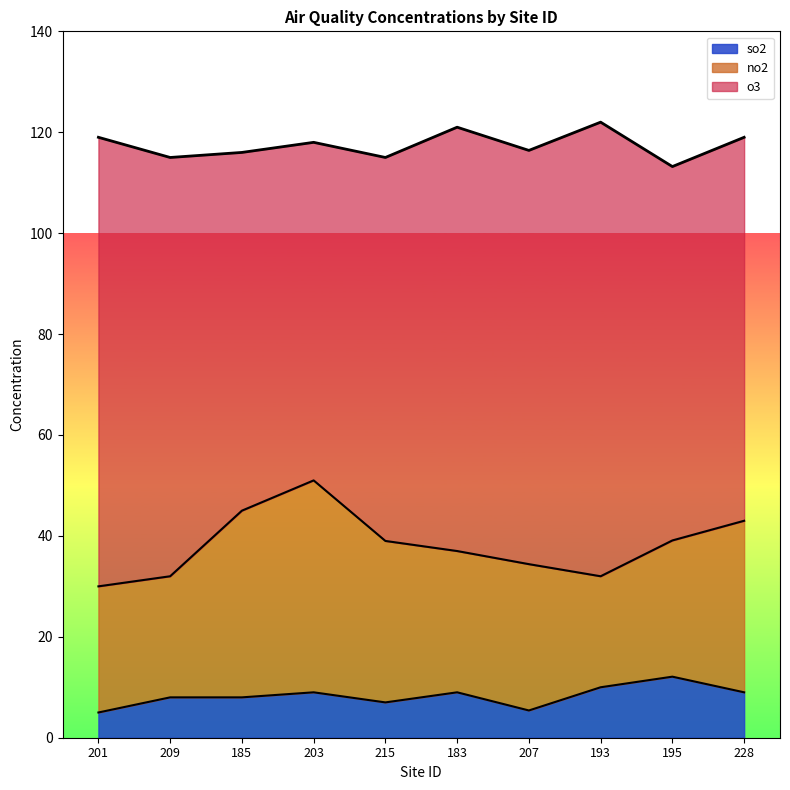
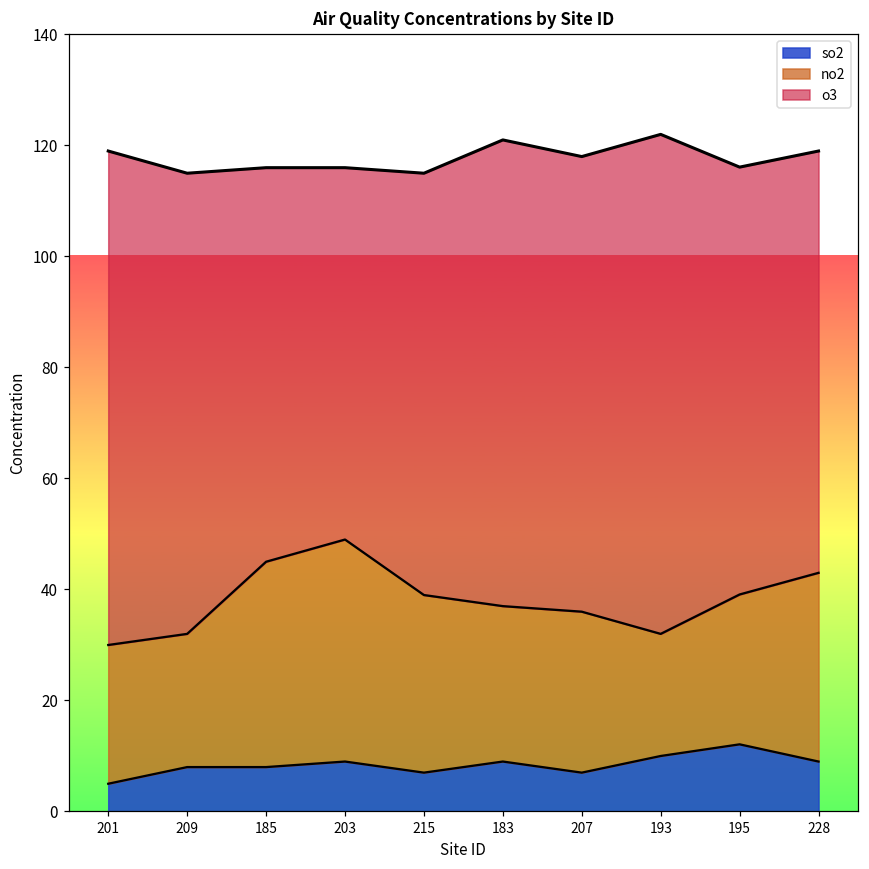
  {
    "so2": {
      "201": 5,
      "209": 8,
      "185": 8,
      "203": 9,
      "215": 7,
      "183": 9,
-     "207": 5,
+     "207": 7,
      "193": 10,
      "195": 12,
      "228": 9
    },
    "no2": {
      "201": 25,
      "209": 24,
      "185": 37,
-     "203": 42,
+     "203": 40,
      "215": 32,
      "183": 28,
      "207": 29,
      "193": 22,
      "195": 27,
      "228": 34
    },
    "o3": {
      "201": 89,
      "209": 83,
      "185": 71,
      "203": 67,
      "215": 76,
      "183": 84,
      "207": 82,
      "193": 90,
-     "195": 74,
+     "195": 77,
      "228": 76
    }
  }
